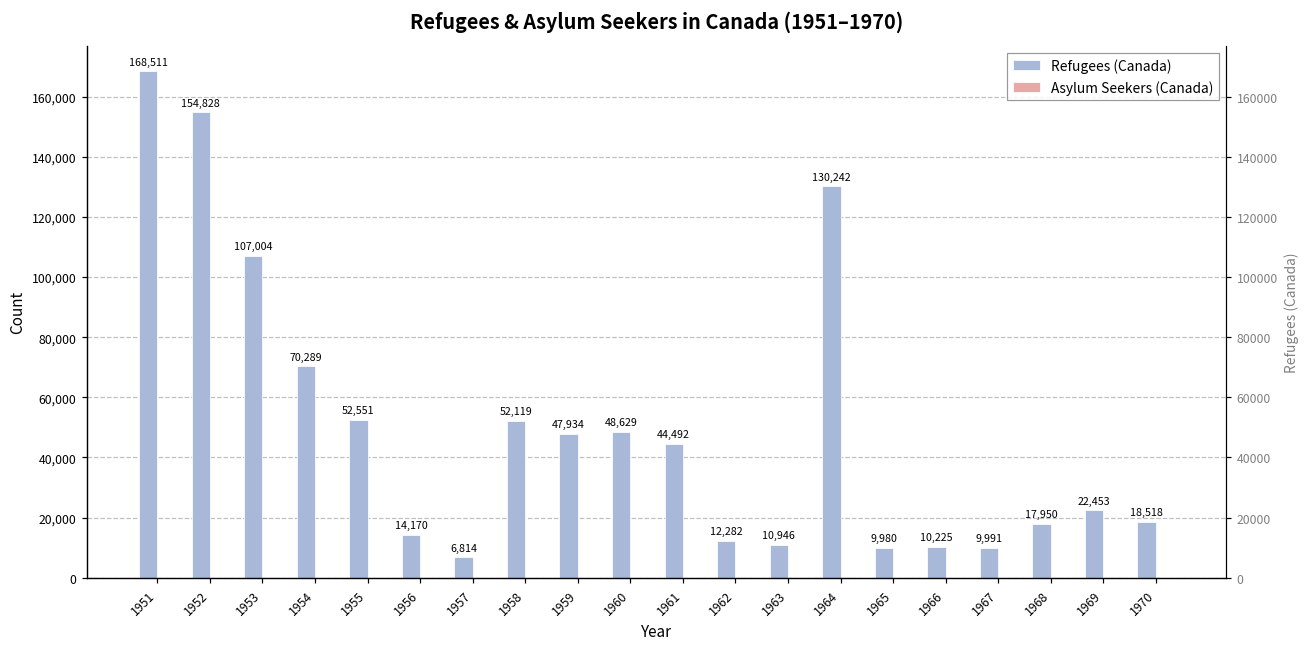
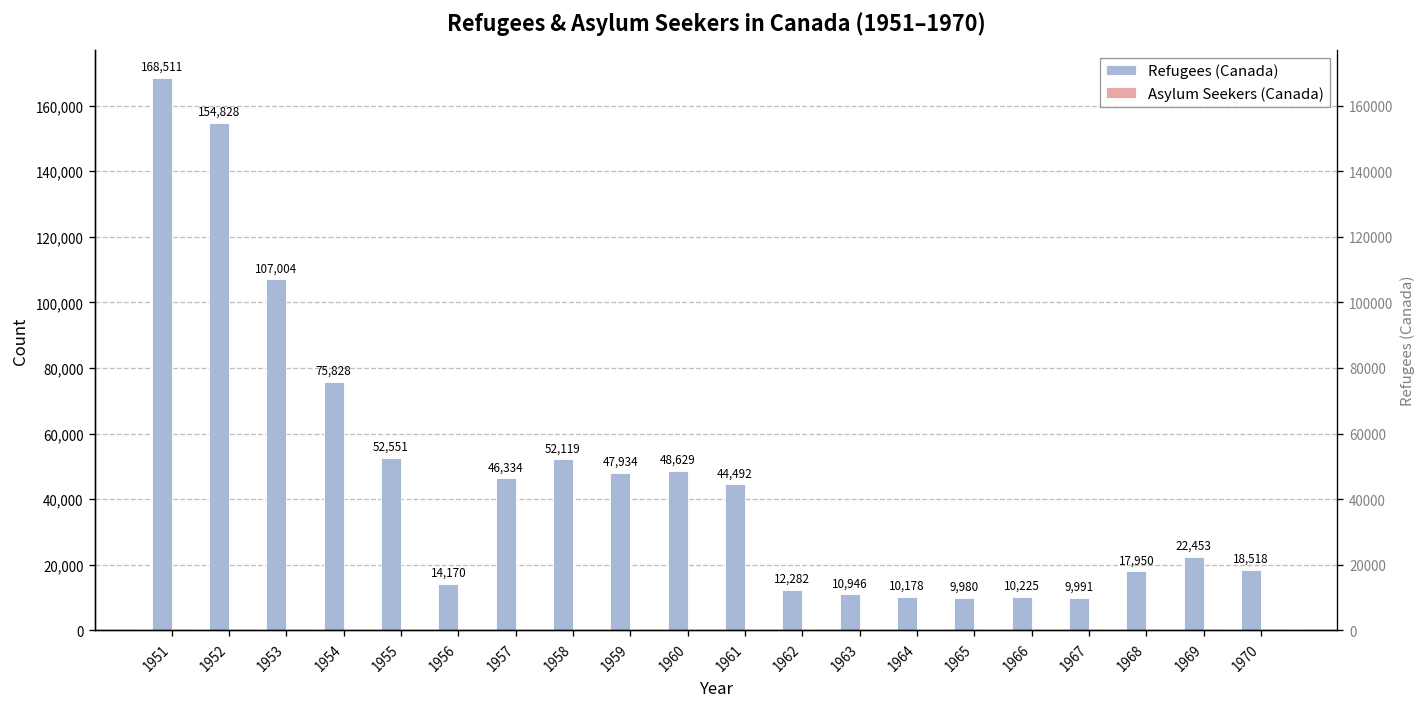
  {
    "Refugees (Canada)": {
      "1951": "168,511",
      "1952": "154,828",
      "1953": "107,004",
-     "1954": "70,289",
+     "1954": "75,828",
      "1955": "52,551",
      "1956": "14,170",
-     "1957": "6,814",
+     "1957": "46,334",
      "1958": "52,119",
      "1959": "47,934",
      "1960": "48,629",
      "1961": "44,492",
      "1962": "12,282",
      "1963": "10,946",
-     "1964": "130,242",
+     "1964": "10,178",
      "1965": "9,980",
      "1966": "10,225",
      "1967": "9,991",
      "1968": "17,950",
      "1969": "22,453",
      "1970": "18,518"
    },
    "Asylum Seekers (Canada)": {
      "1951": "0",
      "1952": "0",
      "1953": "0",
      "1954": "0",
      "1955": "0",
      "1956": "0",
      "1957": "0",
      "1958": "0",
      "1959": "0",
      "1960": "0",
      "1961": "0",
      "1962": "0",
      "1963": "0",
      "1964": "0",
      "1965": "0",
      "1966": "0",
      "1967": "0",
      "1968": "0",
      "1969": "0",
      "1970": "0"
    }
  }
